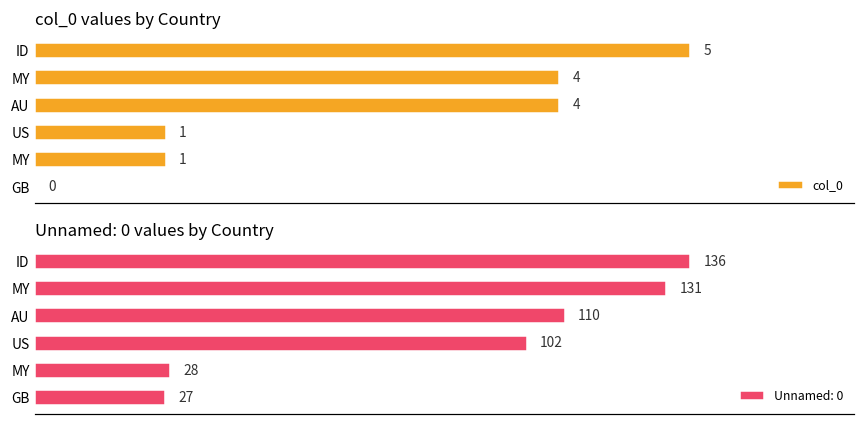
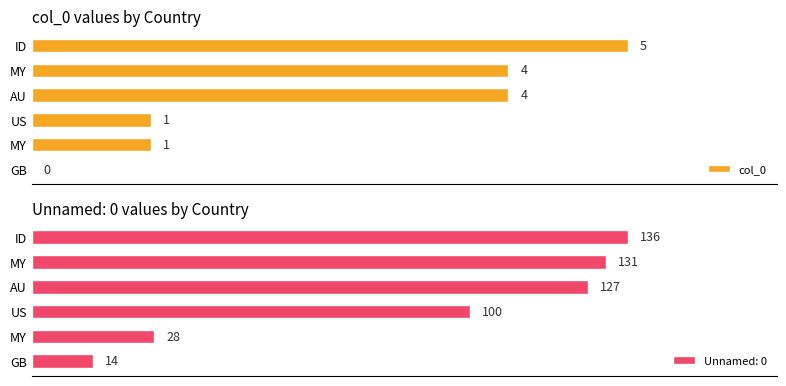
  {
    "col_0 values by Country": {
      "ID": 5,
      "AU": 4,
      "US": 1,
      "GB": 0
    },
    "Unnamed: 0 values by Country": {
      "ID": 136,
-     "AU": 110,
-     "US": 102,
-     "GB": 27
+     "AU": 127,
+     "US": 100,
+     "GB": 14
    }
  }
